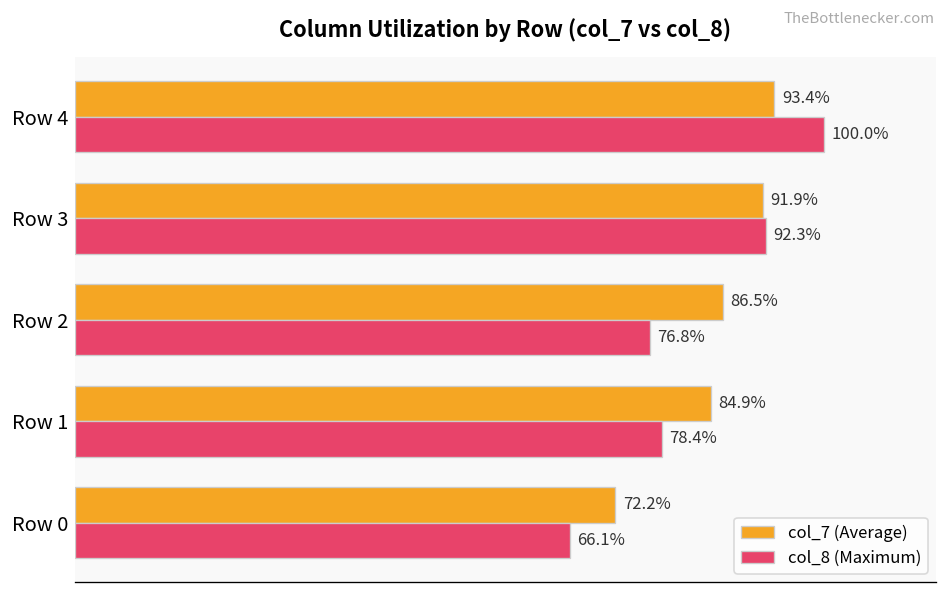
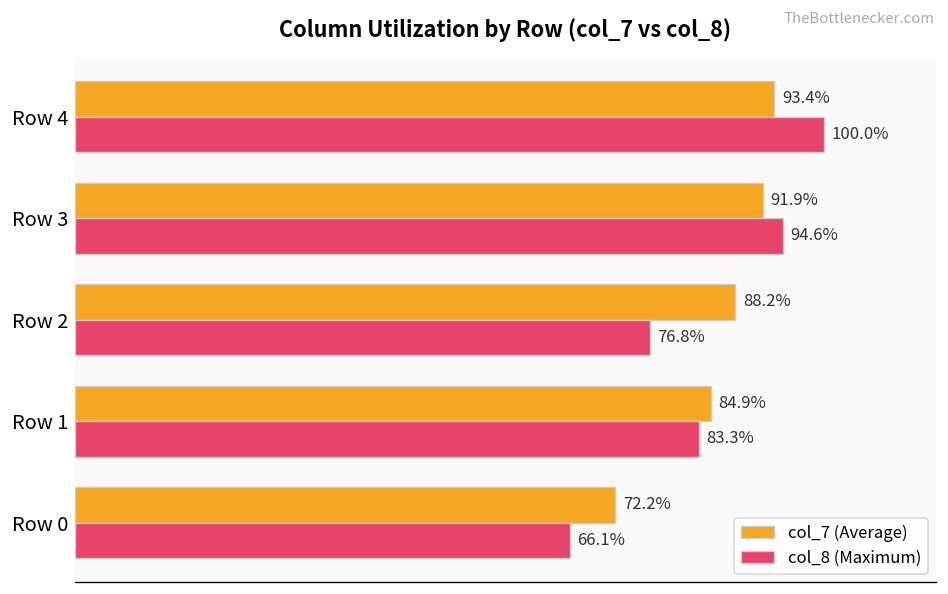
  {
    "col_7 (Average)": {
      "Row 4": "93.4%",
      "Row 3": "91.9%",
-     "Row 2": "86.5%",
+     "Row 2": "88.2%",
      "Row 1": "84.9%",
      "Row 0": "72.2%"
    },
    "col_8 (Maximum)": {
      "Row 4": "100.0%",
-     "Row 3": "92.3%",
+     "Row 3": "94.6%",
      "Row 2": "76.8%",
-     "Row 1": "78.4%",
+     "Row 1": "83.3%",
      "Row 0": "66.1%"
    }
  }
